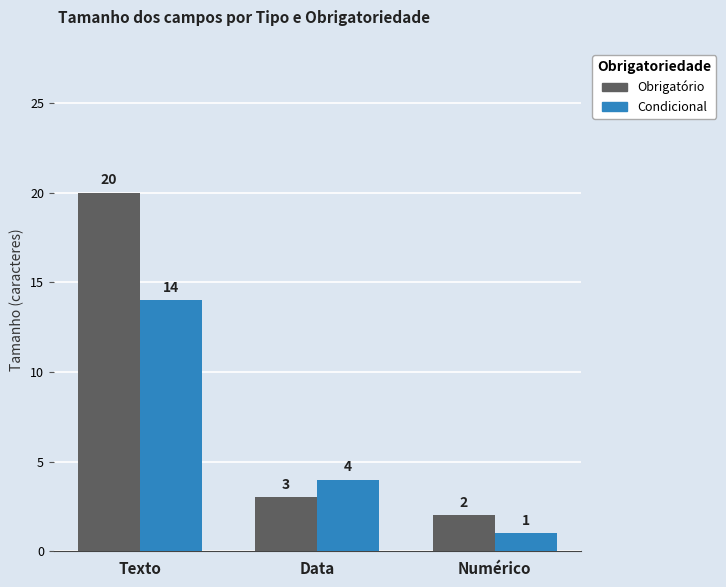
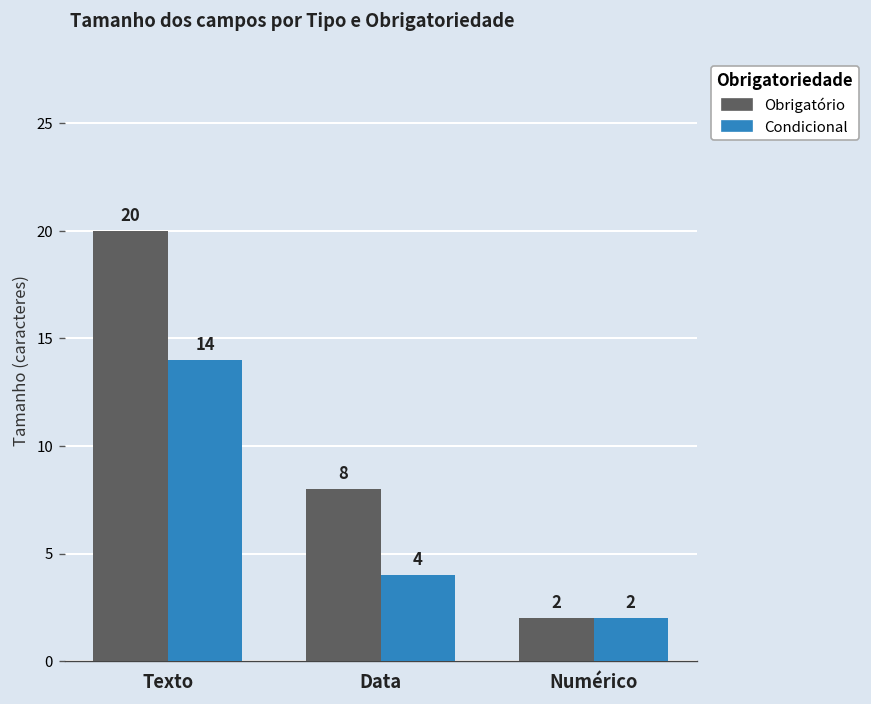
  {
    "Obrigatório": {
      "Texto": 20,
-     "Data": 3,
+     "Data": 8,
      "Numérico": 2
    },
    "Condicional": {
      "Texto": 14,
      "Data": 4,
-     "Numérico": 1
+     "Numérico": 2
    }
  }
